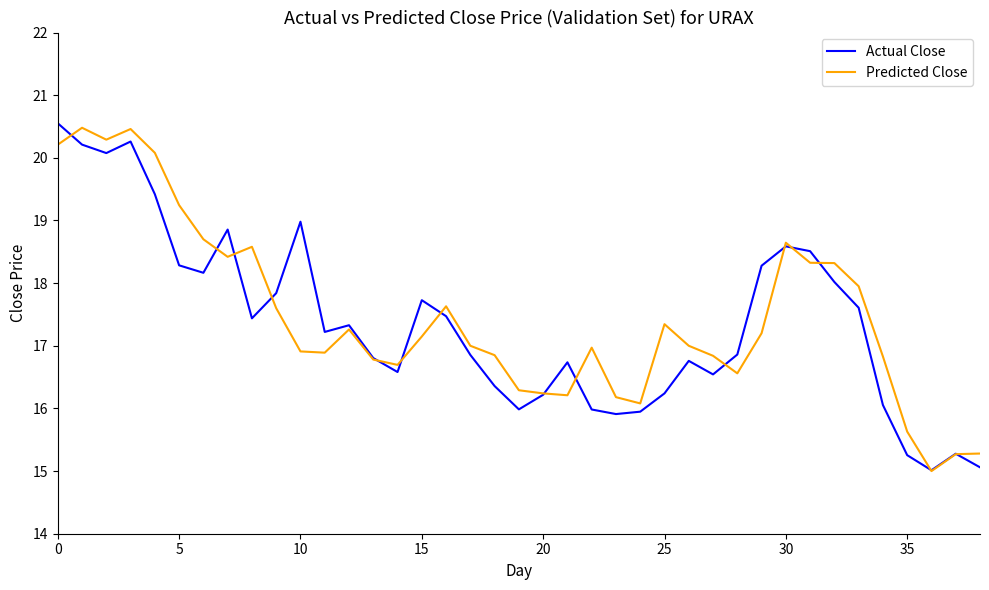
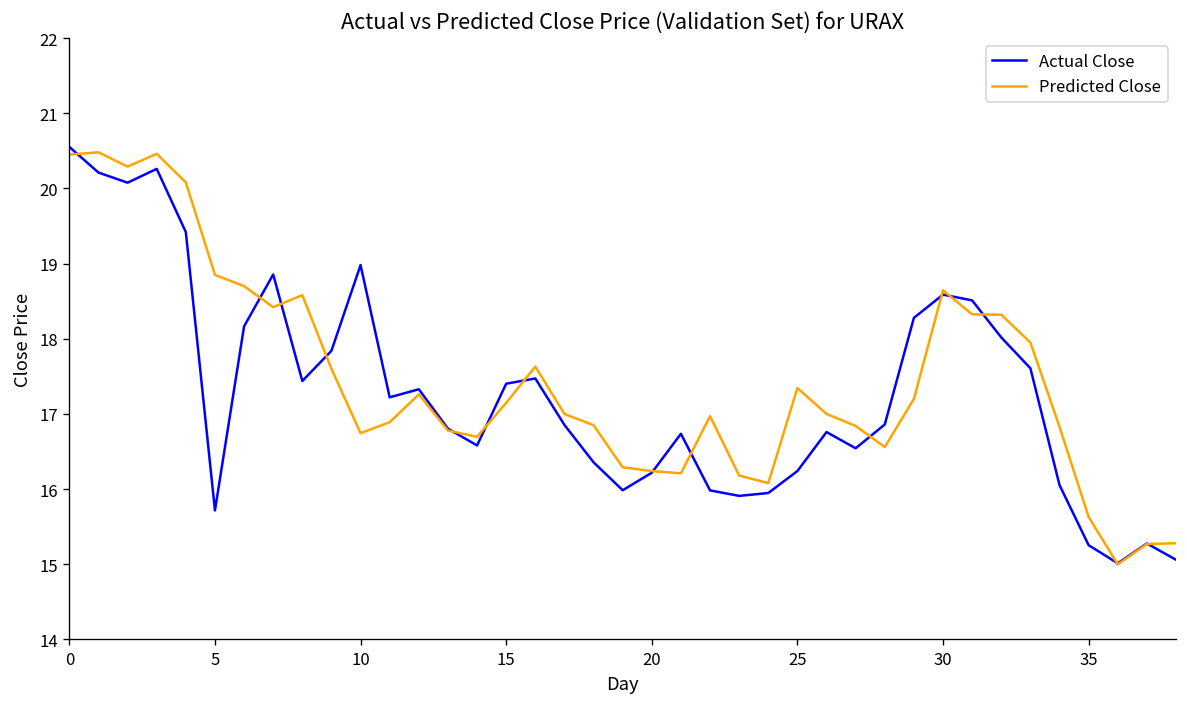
  {
    "Actual Close": {
      "0": 20.6,
-     "5": 18.3,
+     "5": 15.7,
      "10": 19.0,
-     "15": 17.7,
+     "15": 17.4,
      "25": 16.2,
      "30": 18.6,
      "35": 15.3
    },
    "Predicted Close": {
-     "0": 20.2,
-     "5": 19.2,
-     "10": 16.9,
+     "0": 20.5,
+     "5": 18.9,
+     "10": 16.7,
      "15": 17.1,
      "25": 17.3,
      "30": 18.6,
      "35": 15.6
    }
  }
